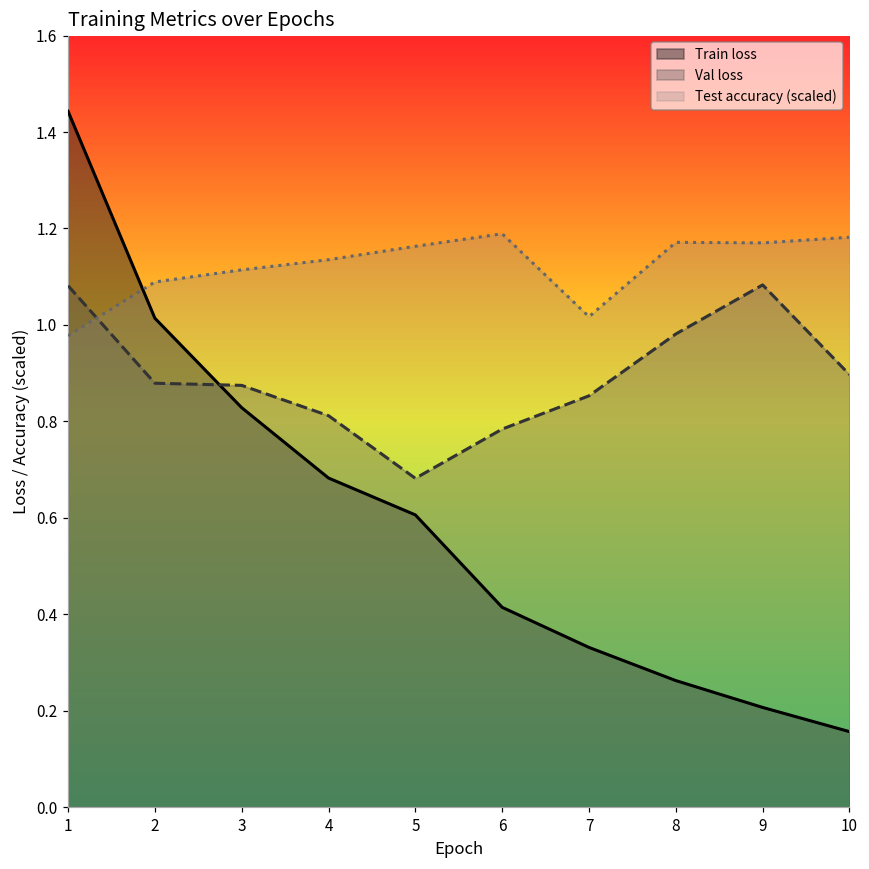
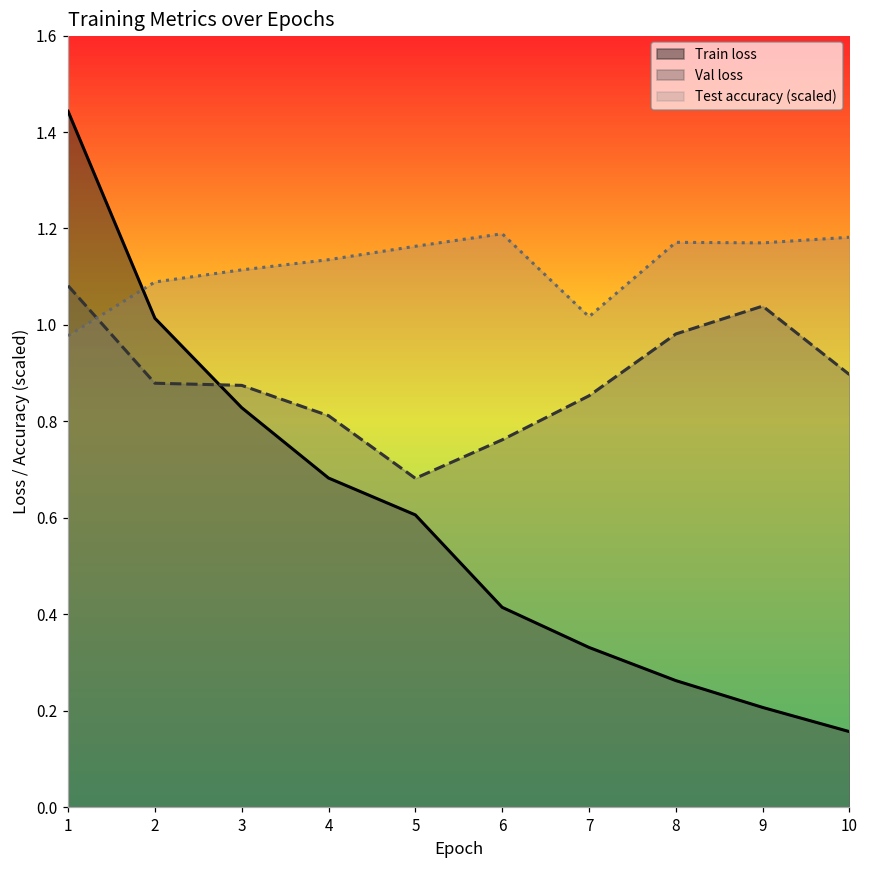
  {
    "Train loss": {
      "1": 1.44,
      "2": 1.01,
      "3": 0.83,
      "4": 0.68,
      "5": 0.61,
      "6": 0.41,
      "7": 0.33,
      "8": 0.26,
      "9": 0.21,
      "10": 0.16
    },
    "Val loss": {
      "1": 1.08,
      "2": 0.88,
      "3": 0.87,
      "4": 0.81,
      "5": 0.68,
-     "6": 0.78,
+     "6": 0.76,
      "7": 0.85,
      "8": 0.98,
-     "9": 1.08,
+     "9": 1.04,
      "10": 0.90
    },
    "Test accuracy (scaled)": {
      "1": 0.98,
      "2": 1.09,
      "3": 1.11,
      "4": 1.14,
      "5": 1.16,
      "6": 1.19,
      "7": 1.02,
      "8": 1.17,
      "9": 1.17,
      "10": 1.18
    }
  }
